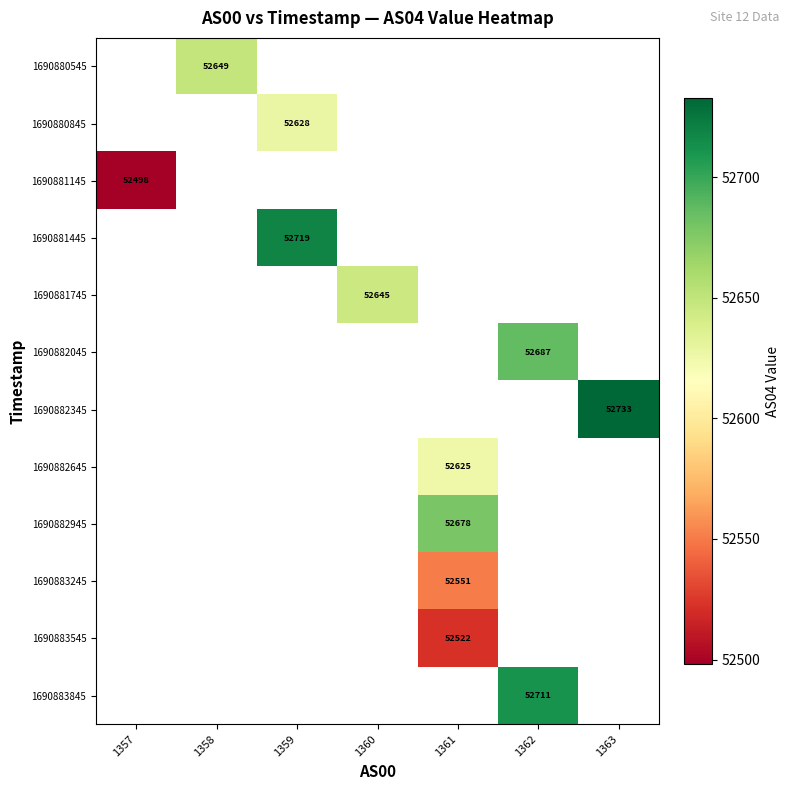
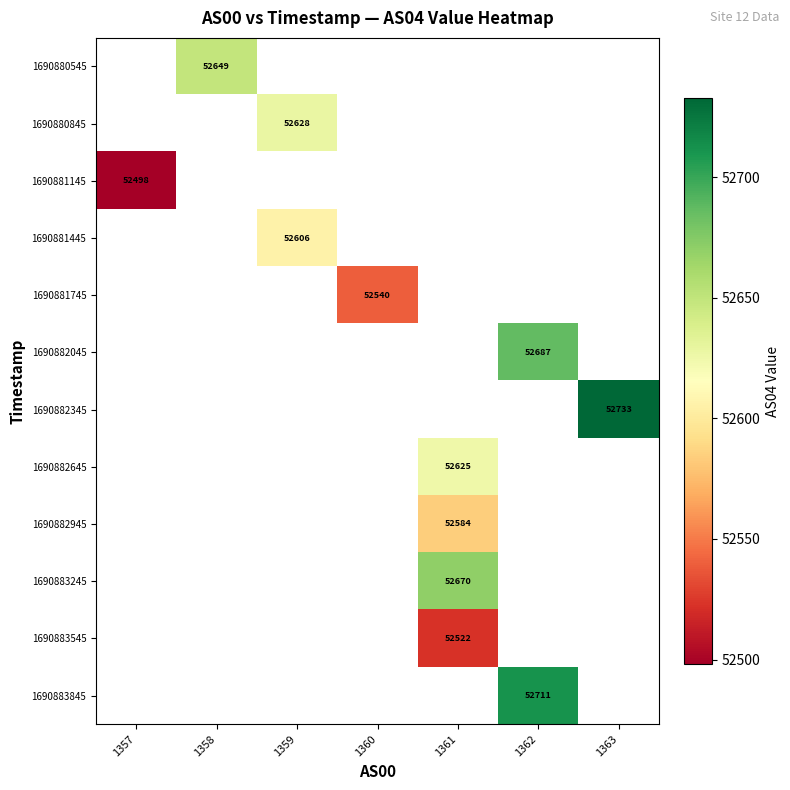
  {
    "1690880545": {
      "1358": 52649
    },
    "1690880845": {
      "1359": 52628
    },
    "1690881145": {
      "1357": 52498
    },
    "1690881445": {
-     "1359": 52719
+     "1359": 52606
    },
    "1690881745": {
-     "1360": 52645
+     "1360": 52540
    },
    "1690882045": {
      "1362": 52687
    },
    "1690882345": {
      "1363": 52733
    },
    "1690882645": {
      "1361": 52625
    },
    "1690882945": {
-     "1361": 52678
+     "1361": 52584
    },
    "1690883245": {
-     "1361": 52551
+     "1361": 52670
    },
    "1690883545": {
      "1361": 52522
    },
    "1690883845": {
      "1362": 52711
    }
  }
